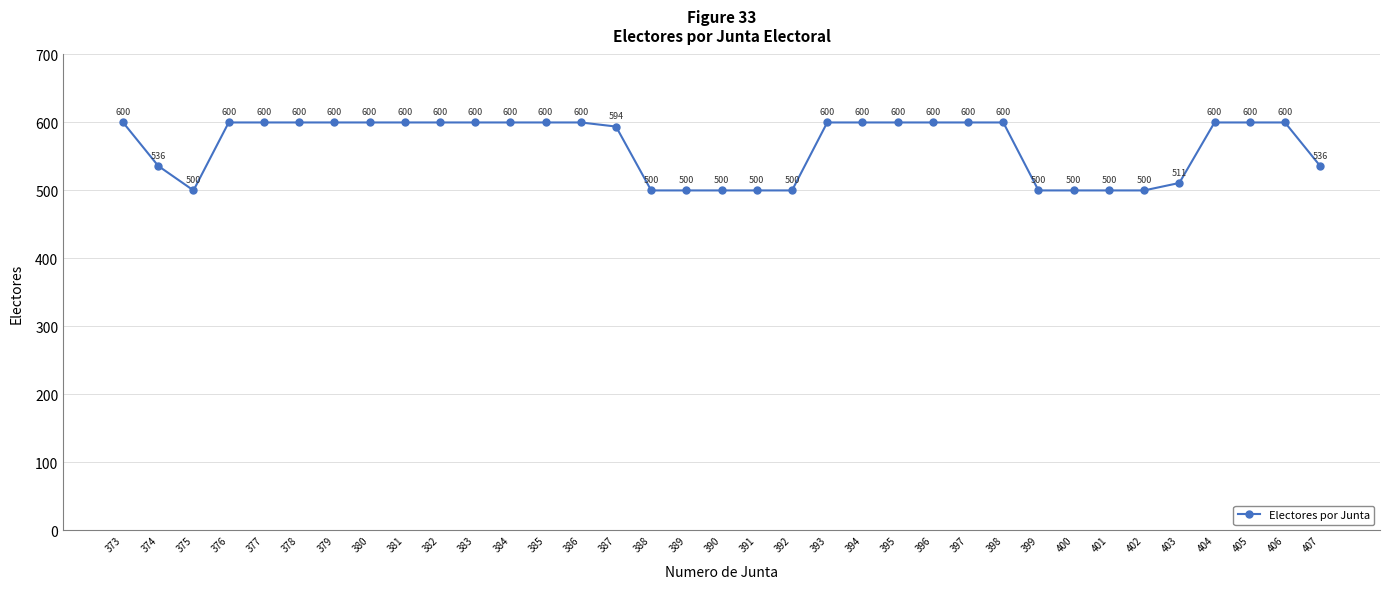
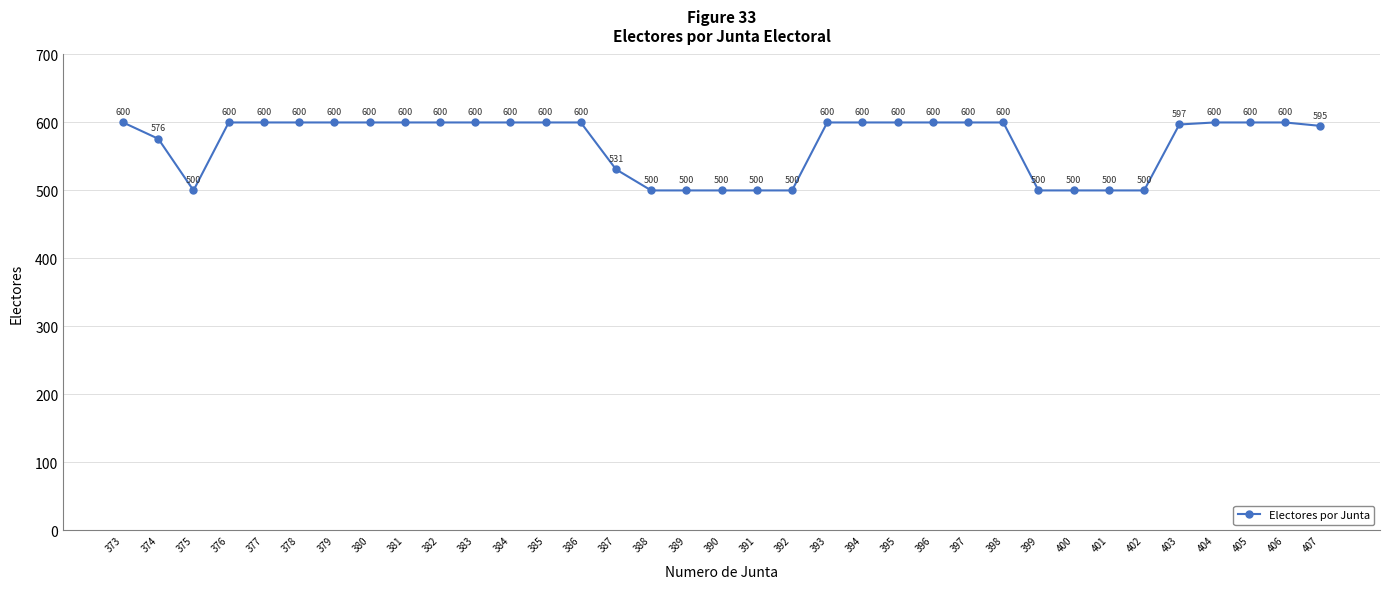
  {
    "373": 600,
-   "374": 536,
+   "374": 576,
    "375": 500,
    "376": 600,
    "377": 600,
    "378": 600,
    "379": 600,
    "380": 600,
    "381": 600,
    "382": 600,
    "383": 600,
    "384": 600,
    "385": 600,
    "386": 600,
-   "387": 594,
+   "387": 531,
    "388": 500,
    "389": 500,
    "390": 500,
    "391": 500,
    "392": 500,
    "393": 600,
    "394": 600,
    "395": 600,
    "396": 600,
    "397": 600,
    "398": 600,
    "399": 500,
    "400": 500,
    "401": 500,
    "402": 500,
-   "403": 511,
+   "403": 597,
    "404": 600,
    "405": 600,
    "406": 600,
-   "407": 536
+   "407": 595
  }
